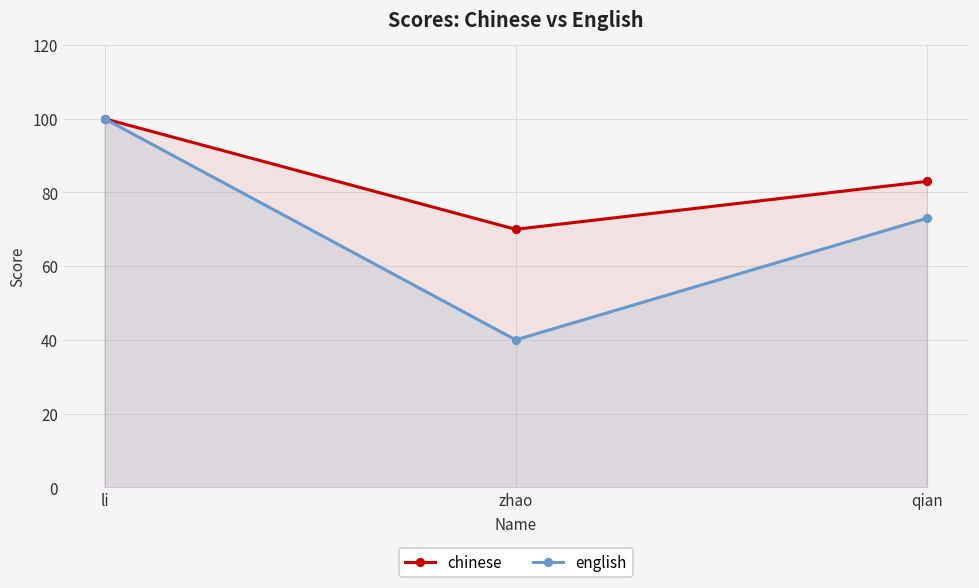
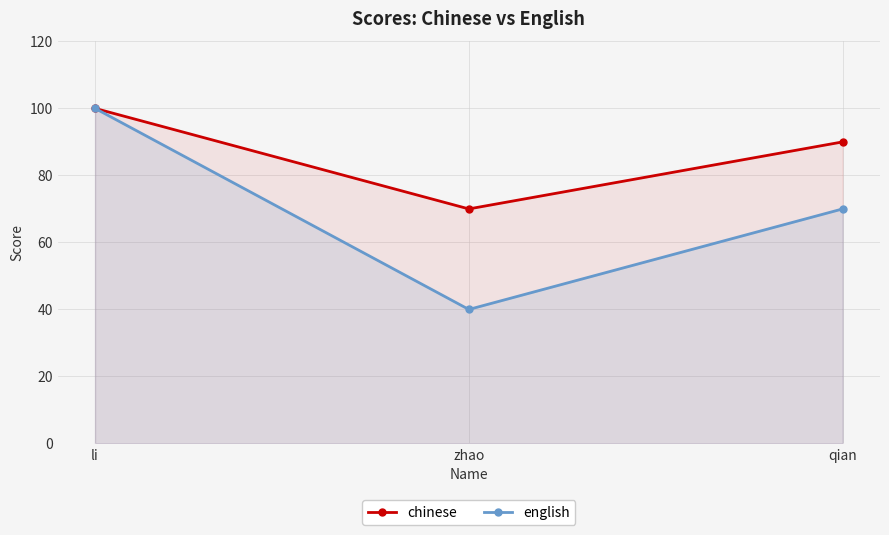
  {
    "chinese": {
      "zhao": 70,
-     "qian": 83
+     "qian": 90
    },
    "english": {
      "zhao": 40,
-     "qian": 73
+     "qian": 70
    }
  }
